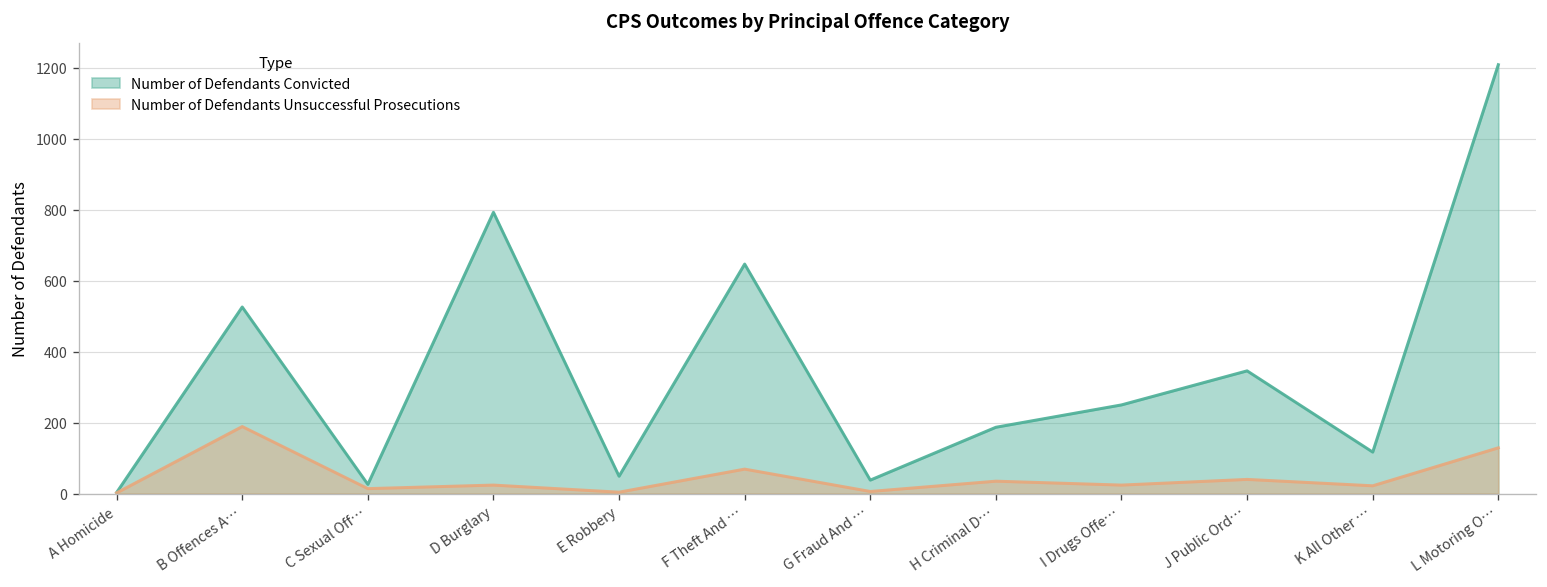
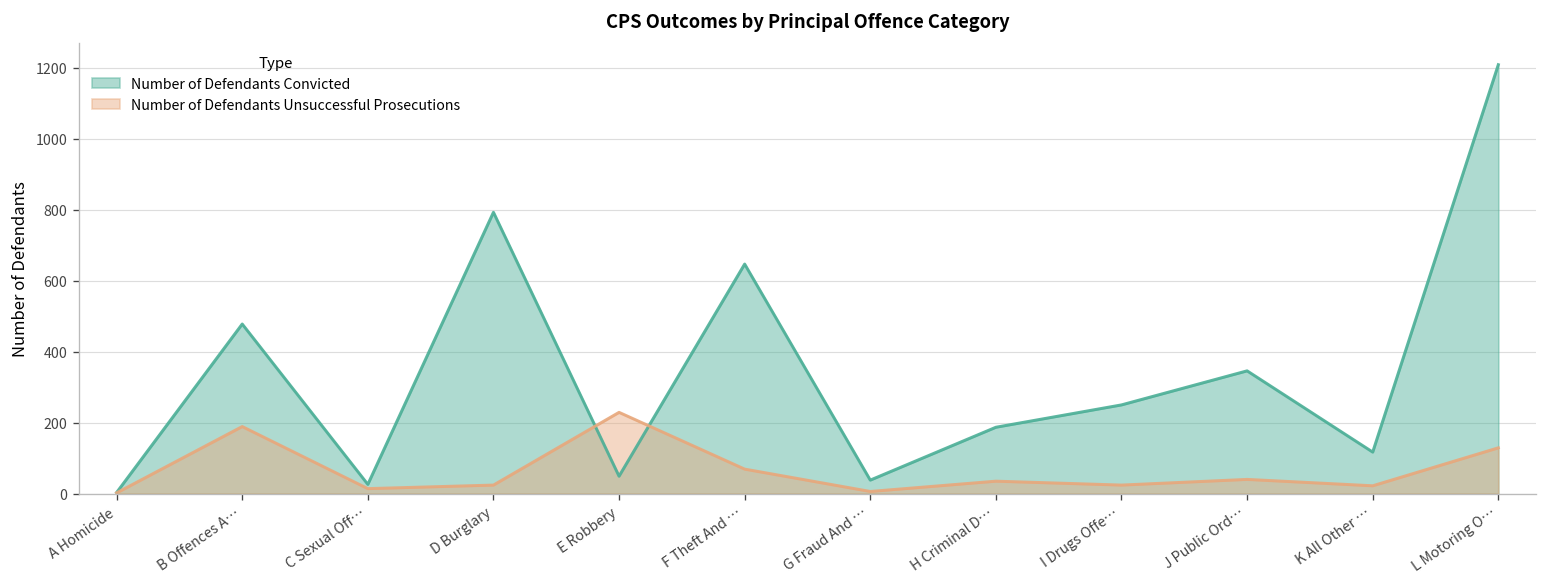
  {
    "Number of Defendants Convicted": {
-     "B Offences A…": 530,
+     "B Offences A…": 480,
      "C Sexual Off…": 30,
      "D Burglary": 790,
      "E Robbery": 50,
      "F Theft And …": 650,
      "G Fraud And …": 40,
      "H Criminal D…": 190,
      "I Drugs Offe…": 250,
      "J Public Ord…": 350,
      "K All Other …": 120,
      "L Motoring O…": 1210
    },
    "Number of Defendants Unsuccessful Prosecutions": {
      "B Offences A…": 190,
      "C Sexual Off…": 10,
      "D Burglary": 20,
-     "E Robbery": 0,
+     "E Robbery": 230,
      "F Theft And …": 70,
      "G Fraud And …": 10,
      "H Criminal D…": 40,
      "I Drugs Offe…": 20,
      "J Public Ord…": 40,
      "K All Other …": 20,
      "L Motoring O…": 130
    }
  }
